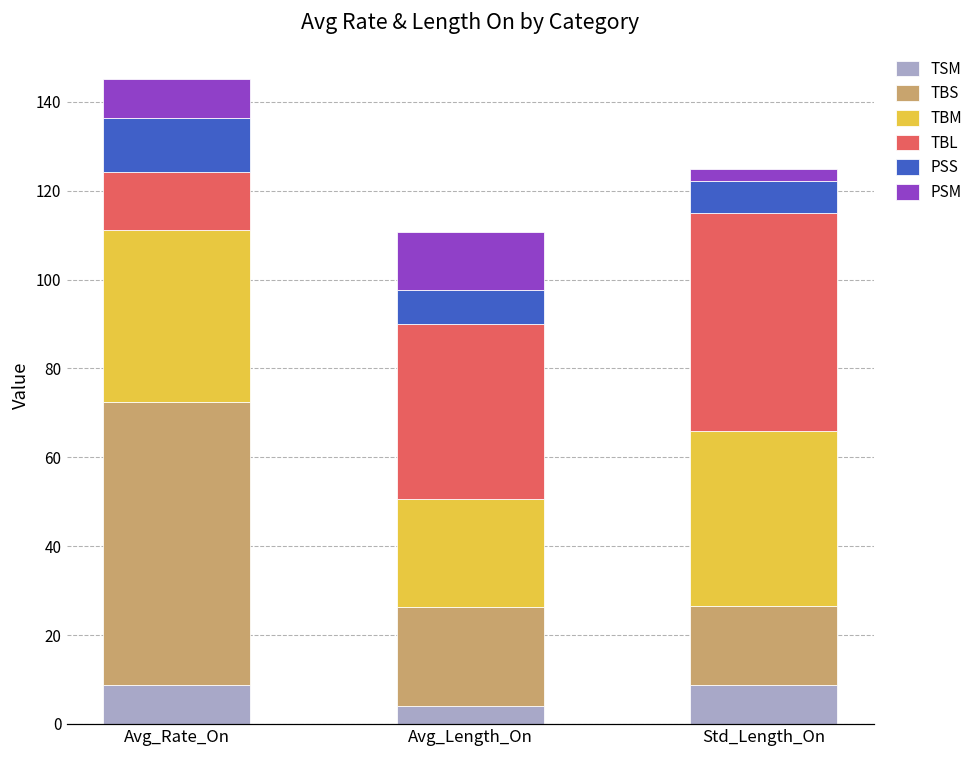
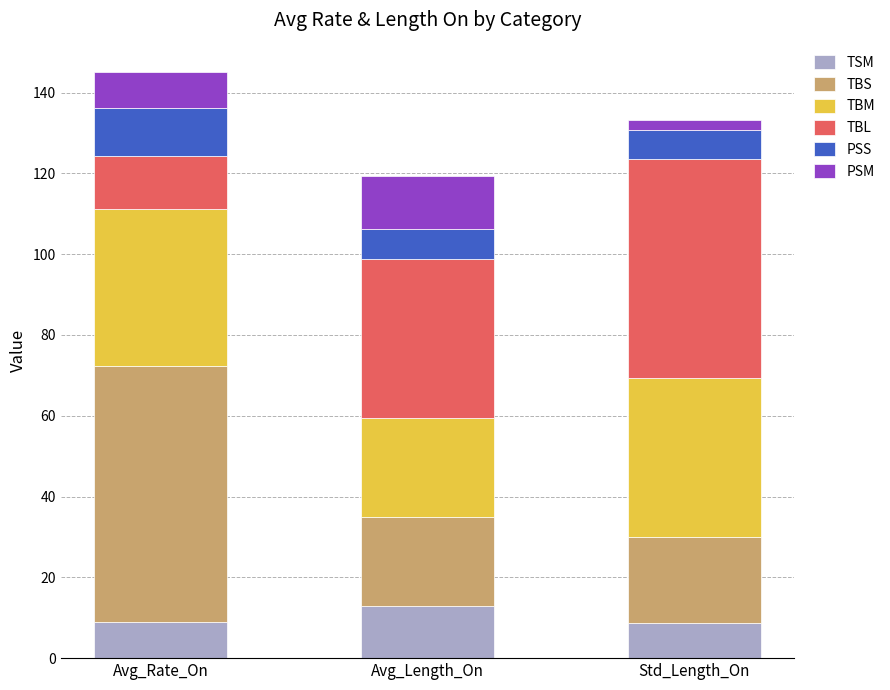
  {
    "TSM": {
      "Avg_Rate_On": 9,
-     "Avg_Length_On": 4,
+     "Avg_Length_On": 13,
      "Std_Length_On": 9
    },
    "TBS": {
      "Avg_Rate_On": 64,
      "Avg_Length_On": 22,
-     "Std_Length_On": 18
+     "Std_Length_On": 21
    },
    "TBM": {
      "Avg_Rate_On": 39,
      "Avg_Length_On": 24,
      "Std_Length_On": 39
    },
    "TBL": {
      "Avg_Rate_On": 13,
      "Avg_Length_On": 39,
-     "Std_Length_On": 49
+     "Std_Length_On": 54
    },
    "PSS": {
      "Avg_Rate_On": 12,
      "Avg_Length_On": 8,
      "Std_Length_On": 7
    },
    "PSM": {
      "Avg_Rate_On": 9,
      "Avg_Length_On": 13,
      "Std_Length_On": 3
    }
  }
